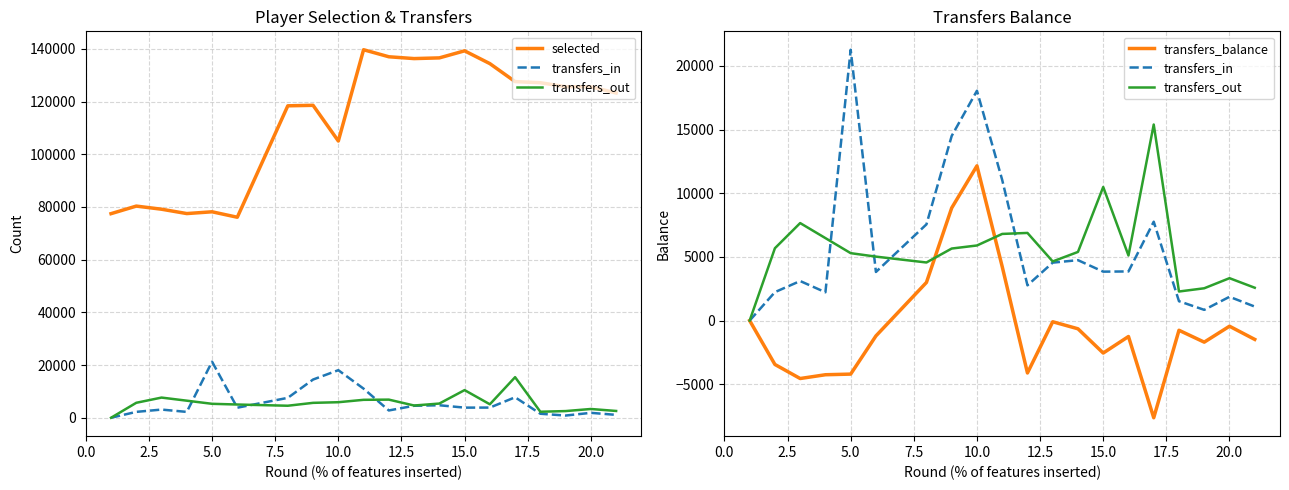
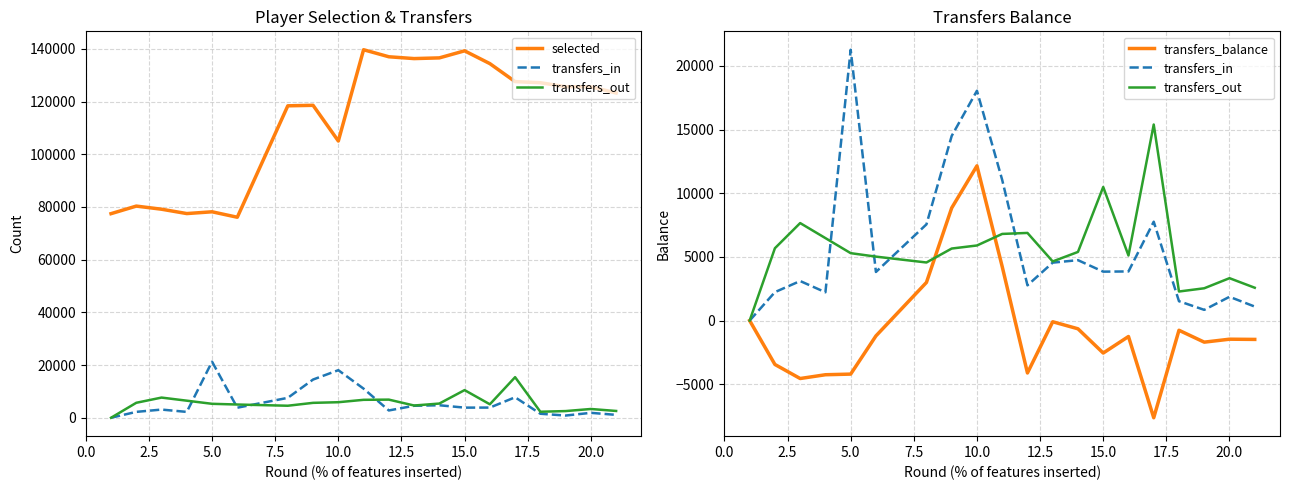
  {
    "Player Selection & Transfers": {
      "selected": {
        "5.0": 78000,
        "10.0": 105000,
        "15.0": 139000
      },
      "transfers_in": {
        "5.0": 21000,
        "10.0": 18000,
        "15.0": 4000,
        "20.0": 2000
      },
      "transfers_out": {
        "5.0": 5000,
        "10.0": 6000,
        "15.0": 10000,
        "20.0": 3000
      }
    },
    "Transfers Balance": {
      "transfers_balance": {
        "5.0": -4200,
        "10.0": 12200,
        "15.0": -2600,
-       "20.0": -400
+       "20.0": -1500
      },
      "transfers_in": {
        "5.0": 21300,
        "10.0": 18100,
        "15.0": 3800,
        "20.0": 1900
      },
      "transfers_out": {
        "5.0": 5300,
        "10.0": 5900,
        "15.0": 10500,
        "20.0": 3300
      }
    }
  }
